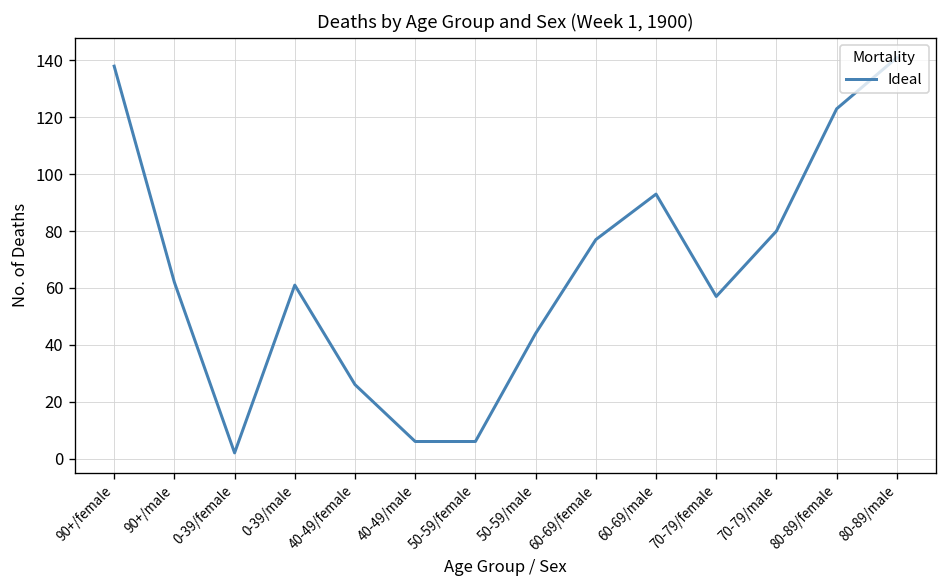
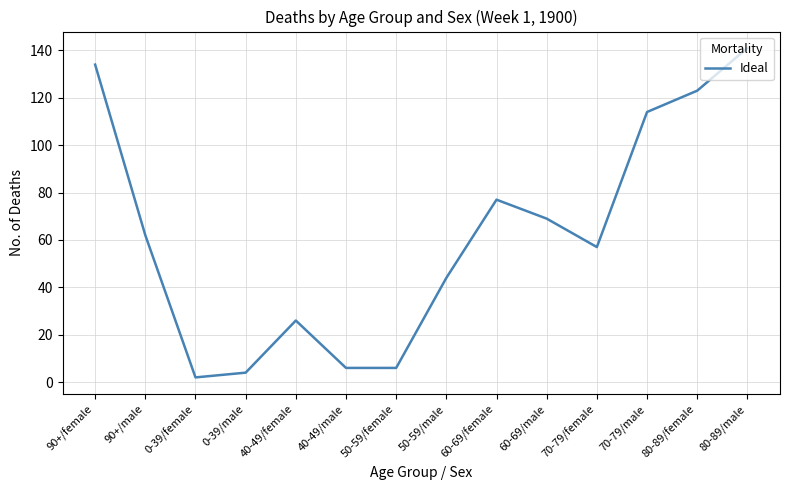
  {
-   "90+/female": 138,
+   "90+/female": 134,
    "90+/male": 62,
    "0-39/female": 2,
-   "0-39/male": 61,
+   "0-39/male": 4,
    "40-49/female": 26,
    "40-49/male": 6,
    "50-59/female": 6,
    "50-59/male": 44,
    "60-69/female": 77,
-   "60-69/male": 93,
+   "60-69/male": 69,
    "70-79/female": 57,
-   "70-79/male": 80,
+   "70-79/male": 114,
    "80-89/female": 123
  }
